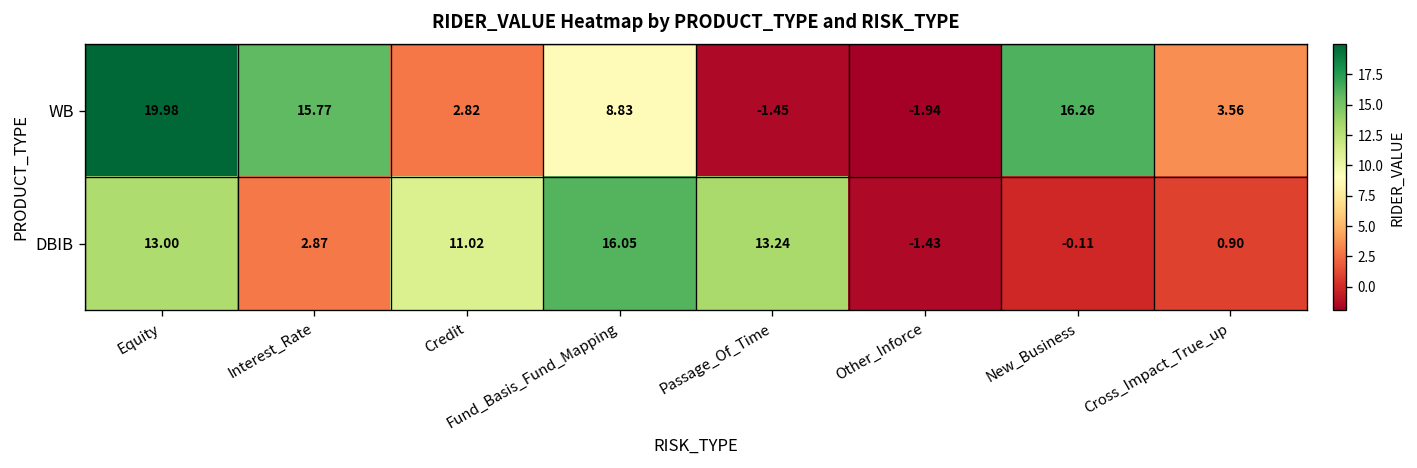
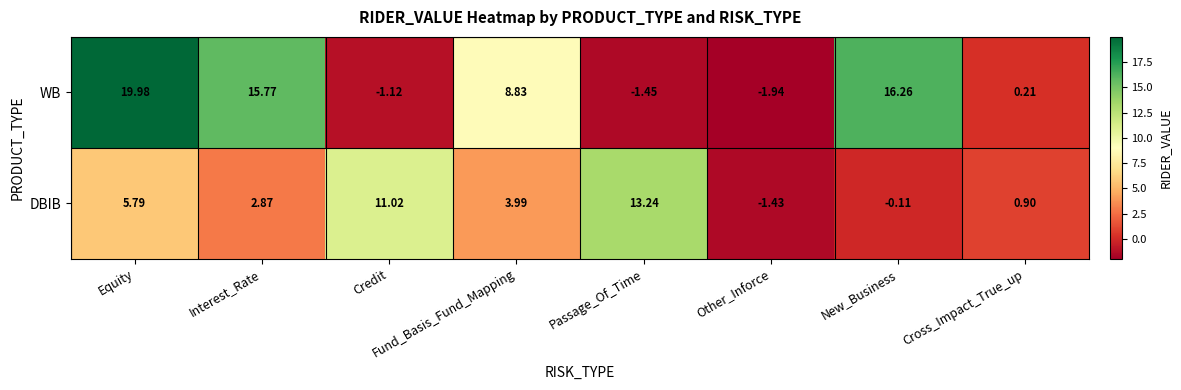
  {
    "WB": {
      "Equity": 19.98,
      "Interest_Rate": 15.77,
-     "Credit": 2.82,
+     "Credit": -1.12,
      "Fund_Basis_Fund_Mapping": 8.83,
      "Passage_Of_Time": -1.45,
      "Other_Inforce": -1.94,
      "New_Business": 16.26,
-     "Cross_Impact_True_up": 3.56
+     "Cross_Impact_True_up": 0.21
    },
    "DBIB": {
-     "Equity": 13.00,
+     "Equity": 5.79,
      "Interest_Rate": 2.87,
      "Credit": 11.02,
-     "Fund_Basis_Fund_Mapping": 16.05,
+     "Fund_Basis_Fund_Mapping": 3.99,
      "Passage_Of_Time": 13.24,
      "Other_Inforce": -1.43,
      "New_Business": -0.11,
      "Cross_Impact_True_up": 0.90
    }
  }
